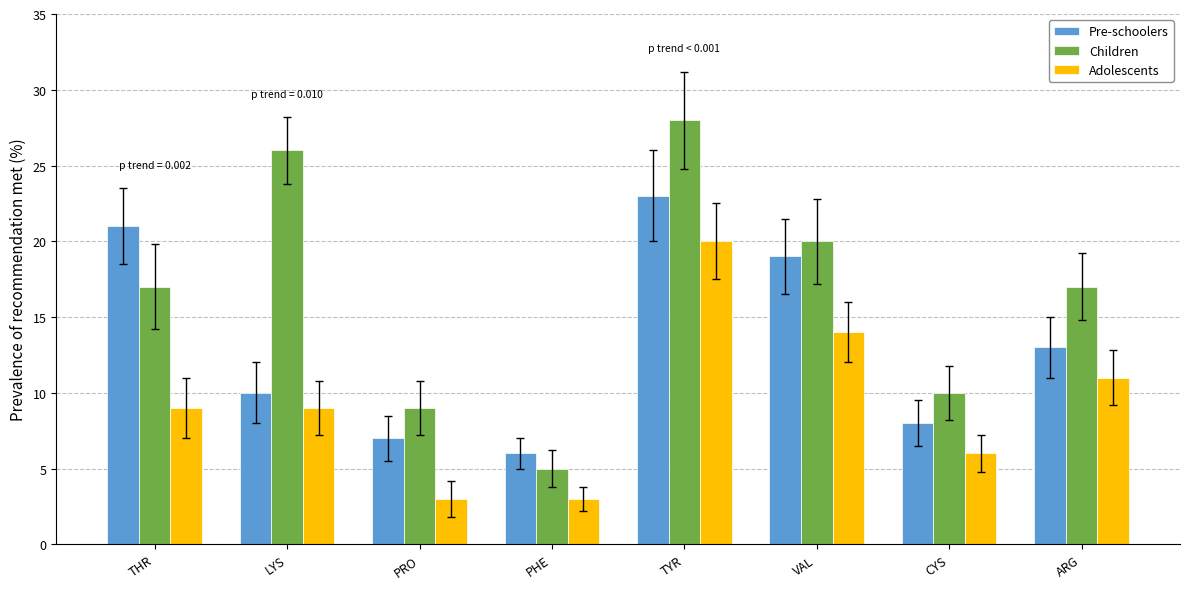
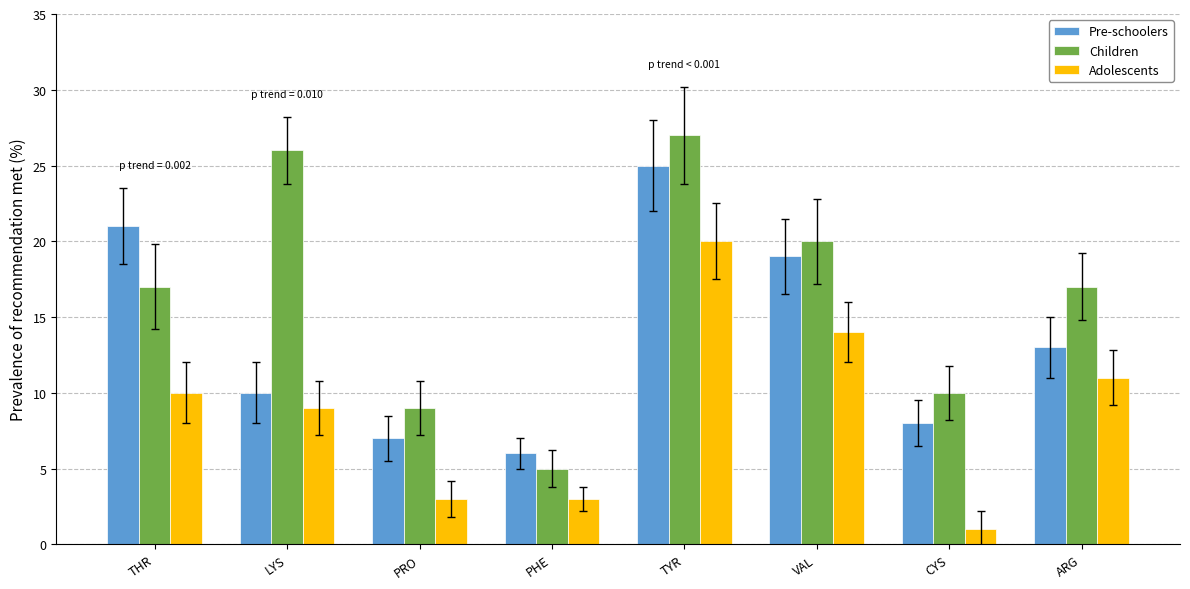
  {
    "Pre-schoolers": {
      "THR": 21,
      "LYS": 10,
      "PRO": 7,
      "PHE": 6,
-     "TYR": 23,
+     "TYR": 25,
      "VAL": 19,
      "CYS": 8,
      "ARG": 13
    },
    "Children": {
      "THR": 17,
      "LYS": 26,
      "PRO": 9,
      "PHE": 5,
-     "TYR": 28,
+     "TYR": 27,
      "VAL": 20,
      "CYS": 10,
      "ARG": 17
    },
    "Adolescents": {
-     "THR": 9,
+     "THR": 10,
      "LYS": 9,
      "PRO": 3,
      "PHE": 3,
      "TYR": 20,
      "VAL": 14,
-     "CYS": 6,
+     "CYS": 1,
      "ARG": 11
    }
  }
